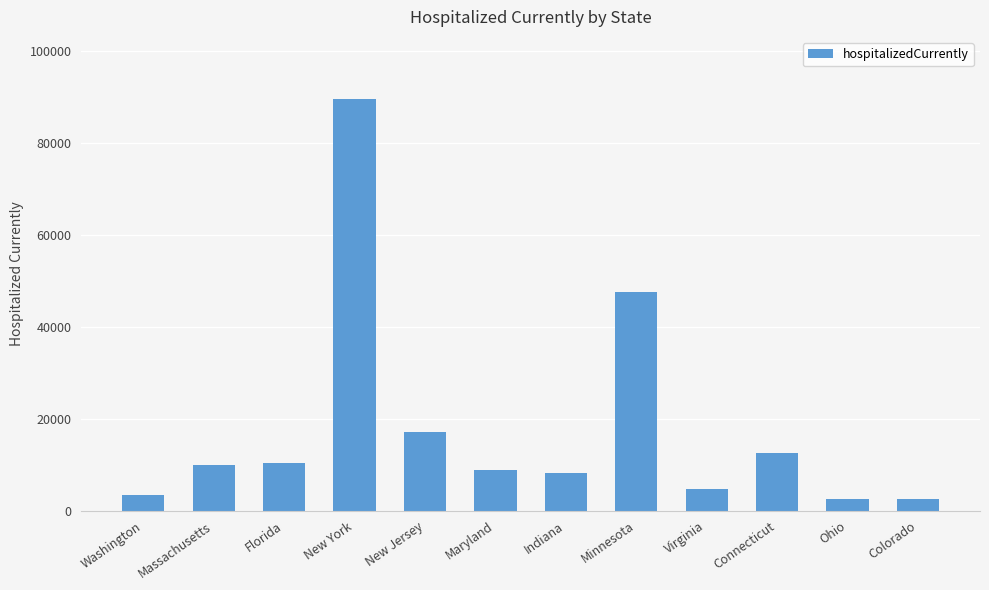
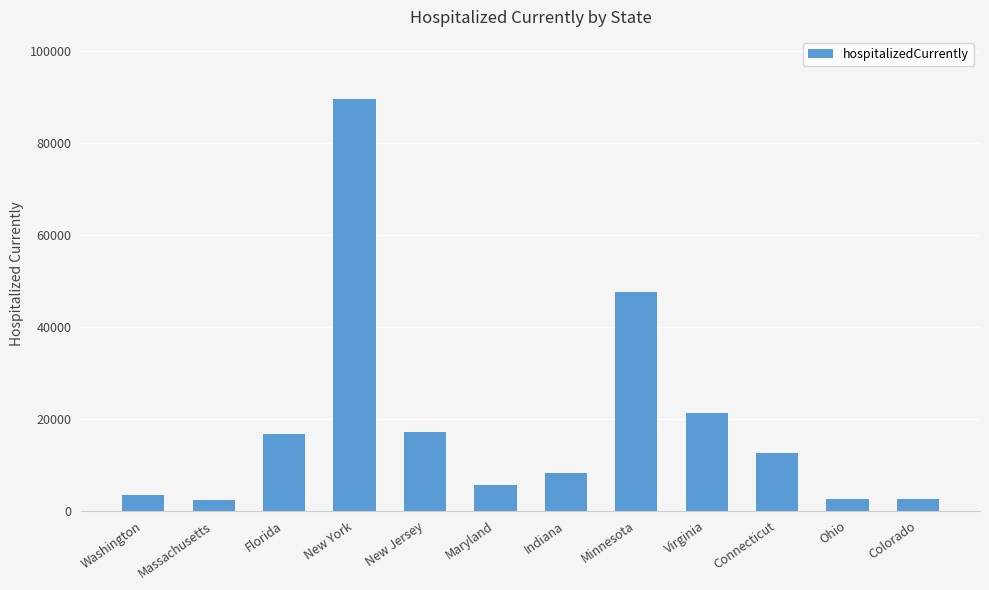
  {
    "Washington": 3000,
-   "Massachusetts": 10000,
-   "Florida": 10000,
+   "Massachusetts": 2000,
+   "Florida": 17000,
    "New York": 90000,
    "New Jersey": 17000,
-   "Maryland": 9000,
+   "Maryland": 6000,
    "Indiana": 8000,
    "Minnesota": 48000,
-   "Virginia": 5000,
+   "Virginia": 21000,
    "Connecticut": 13000,
    "Ohio": 2000,
    "Colorado": 2000
  }
